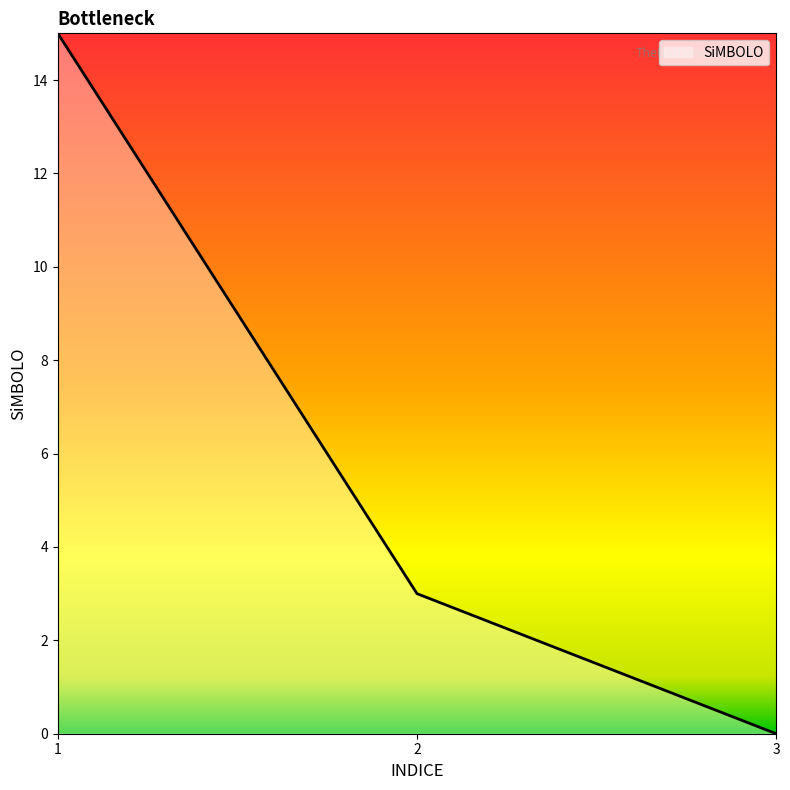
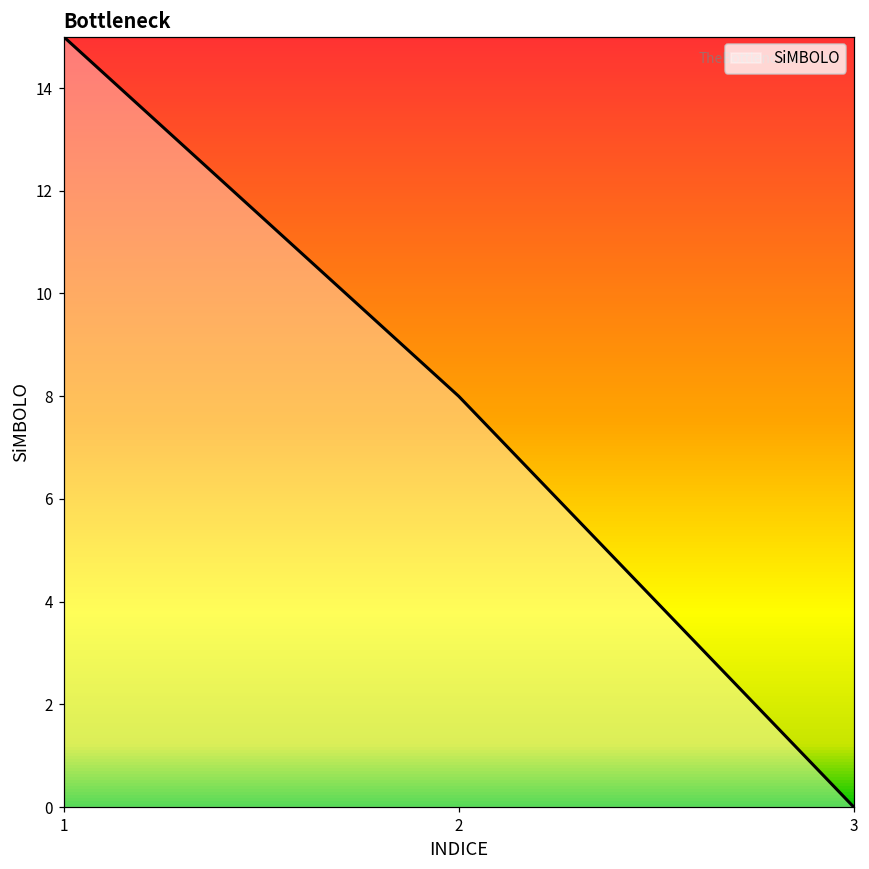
  {
    "1": 15,
-   "2": 3,
+   "2": 8,
    "3": 0
  }
